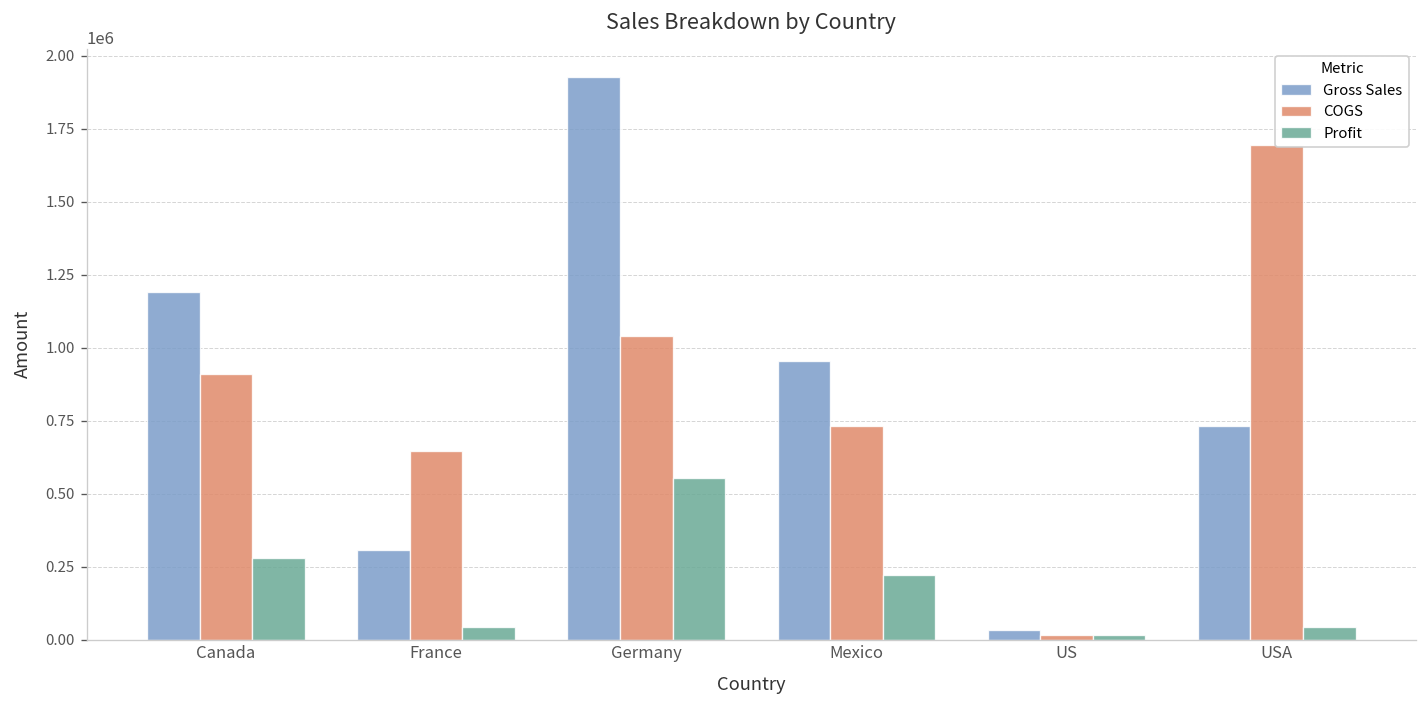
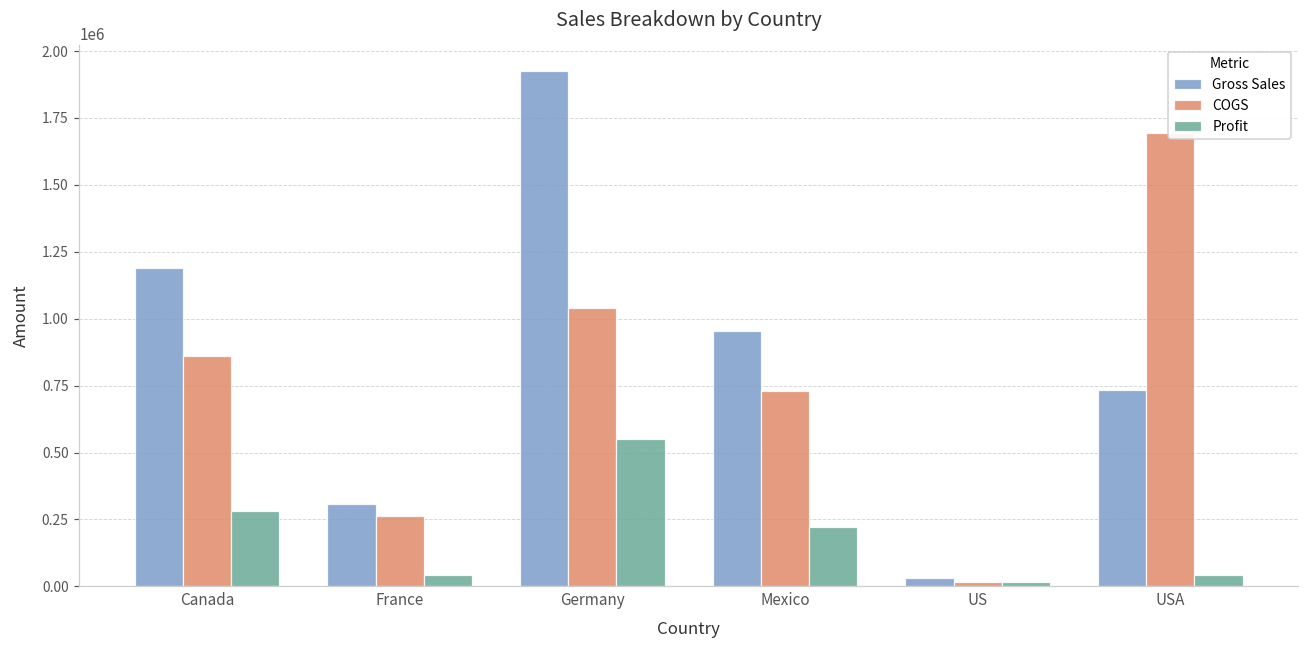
  {
    "COGS": {
-     "Canada": 910000,
-     "France": 650000,
+     "Canada": 860000,
+     "France": 260000,
      "Germany": 1040000,
      "Mexico": 730000,
      "US": 20000
    }
  }
